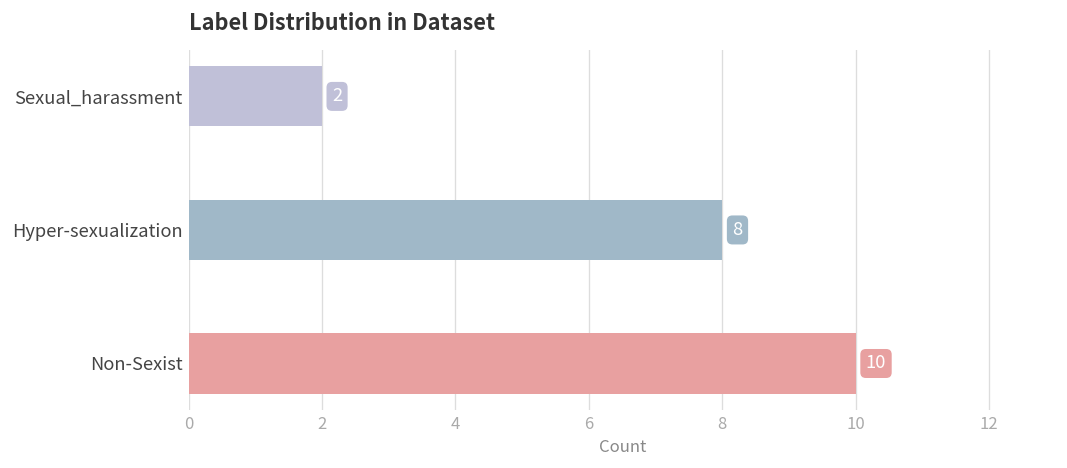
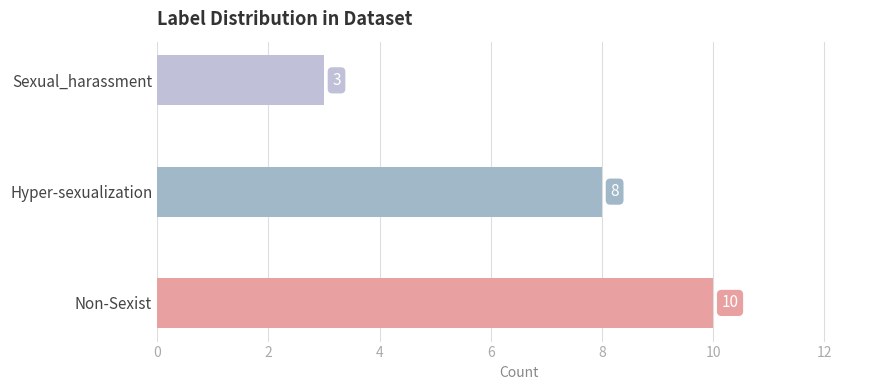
  {
-   "Sexual_harassment": 2
+   "Sexual_harassment": 3
  }
